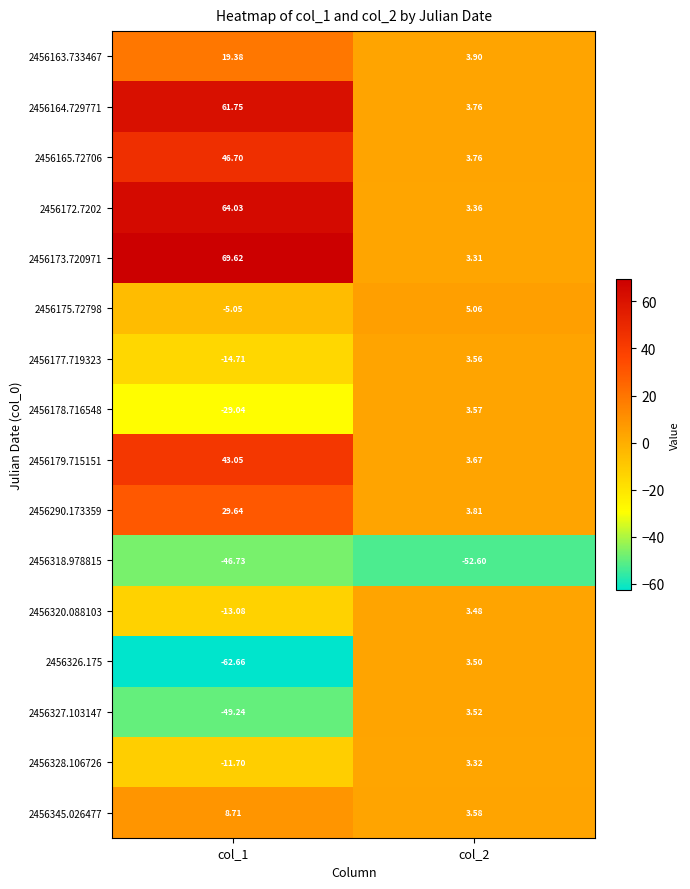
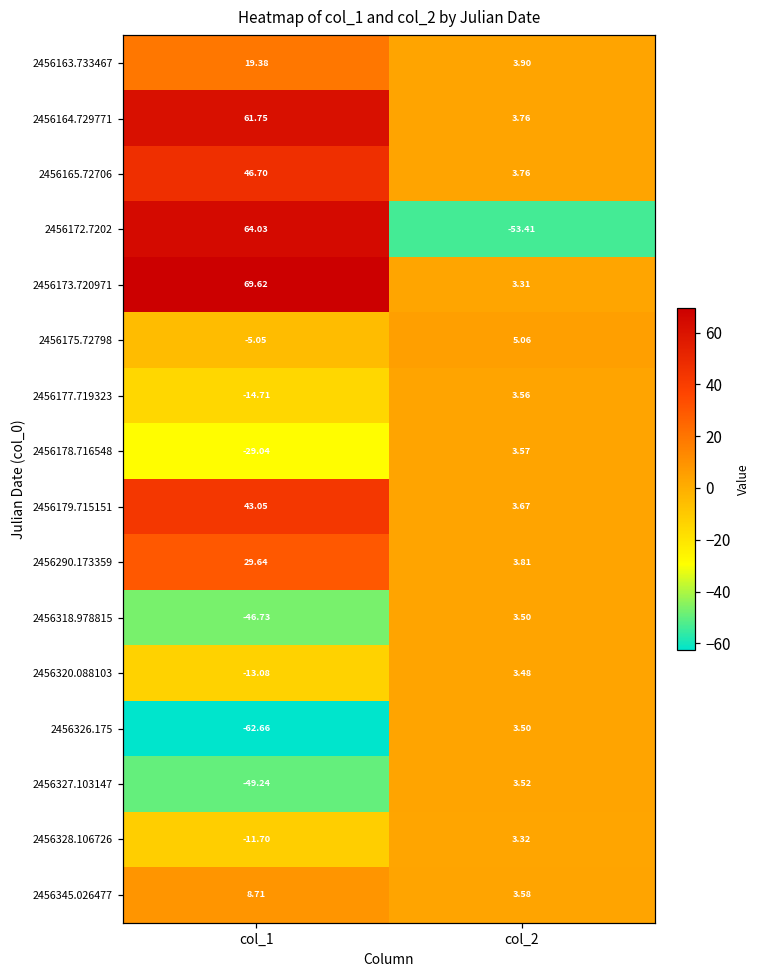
  {
    "2456163.733467": {
      "col_1": 19.38,
      "col_2": 3.90
    },
    "2456164.729771": {
      "col_1": 61.75,
      "col_2": 3.76
    },
    "2456165.72706": {
      "col_1": 46.70,
      "col_2": 3.76
    },
    "2456172.7202": {
      "col_1": 64.03,
-     "col_2": 3.36
+     "col_2": -53.41
    },
    "2456173.720971": {
      "col_1": 69.62,
      "col_2": 3.31
    },
    "2456175.72798": {
      "col_1": -5.05,
      "col_2": 5.06
    },
    "2456177.719323": {
      "col_1": -14.71,
      "col_2": 3.56
    },
    "2456178.716548": {
      "col_1": -29.04,
      "col_2": 3.57
    },
    "2456179.715151": {
      "col_1": 43.05,
      "col_2": 3.67
    },
    "2456290.173359": {
      "col_1": 29.64,
      "col_2": 3.81
    },
    "2456318.978815": {
      "col_1": -46.73,
-     "col_2": -52.60
+     "col_2": 3.50
    },
    "2456320.088103": {
      "col_1": -13.08,
      "col_2": 3.48
    },
    "2456326.175": {
      "col_1": -62.66,
      "col_2": 3.50
    },
    "2456327.103147": {
      "col_1": -49.24,
      "col_2": 3.52
    },
    "2456328.106726": {
      "col_1": -11.70,
      "col_2": 3.32
    },
    "2456345.026477": {
      "col_1": 8.71,
      "col_2": 3.58
    }
  }
